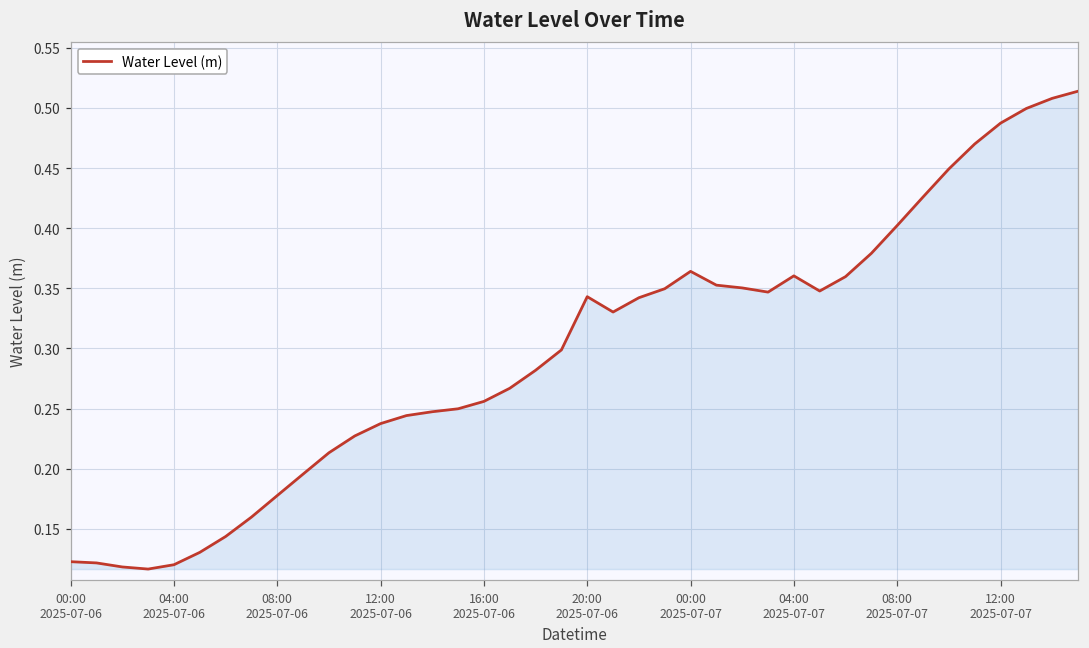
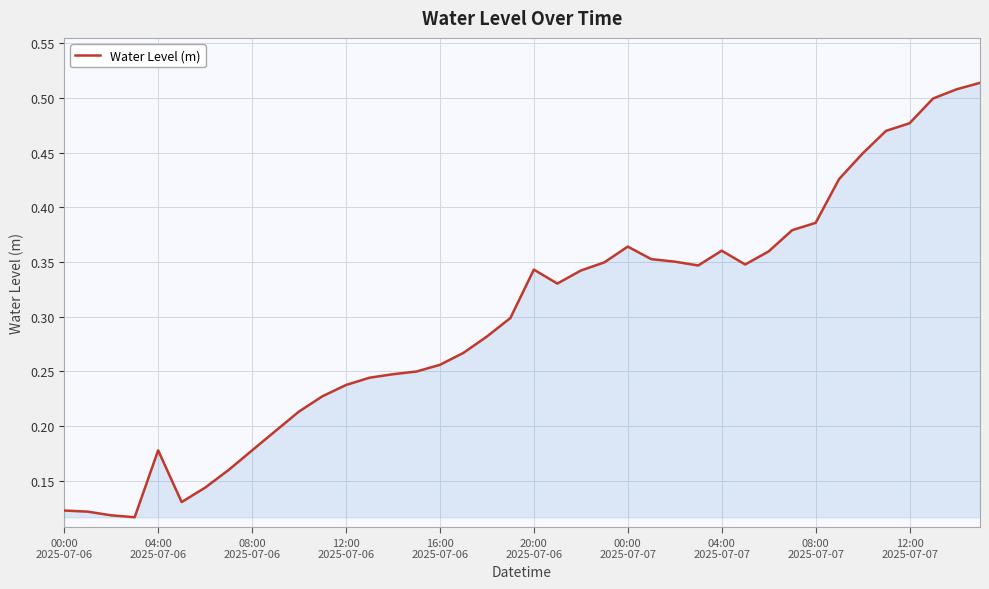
  {
    "00:00 2025-07-06": 0.123,
-   "04:00 2025-07-06": 0.120,
+   "04:00 2025-07-06": 0.178,
    "08:00 2025-07-06": 0.178,
    "12:00 2025-07-06": 0.237,
    "16:00 2025-07-06": 0.256,
    "20:00 2025-07-06": 0.343,
    "00:00 2025-07-07": 0.364,
    "04:00 2025-07-07": 0.360,
-   "08:00 2025-07-07": 0.402,
-   "12:00 2025-07-07": 0.487
+   "08:00 2025-07-07": 0.386,
+   "12:00 2025-07-07": 0.477
  }
